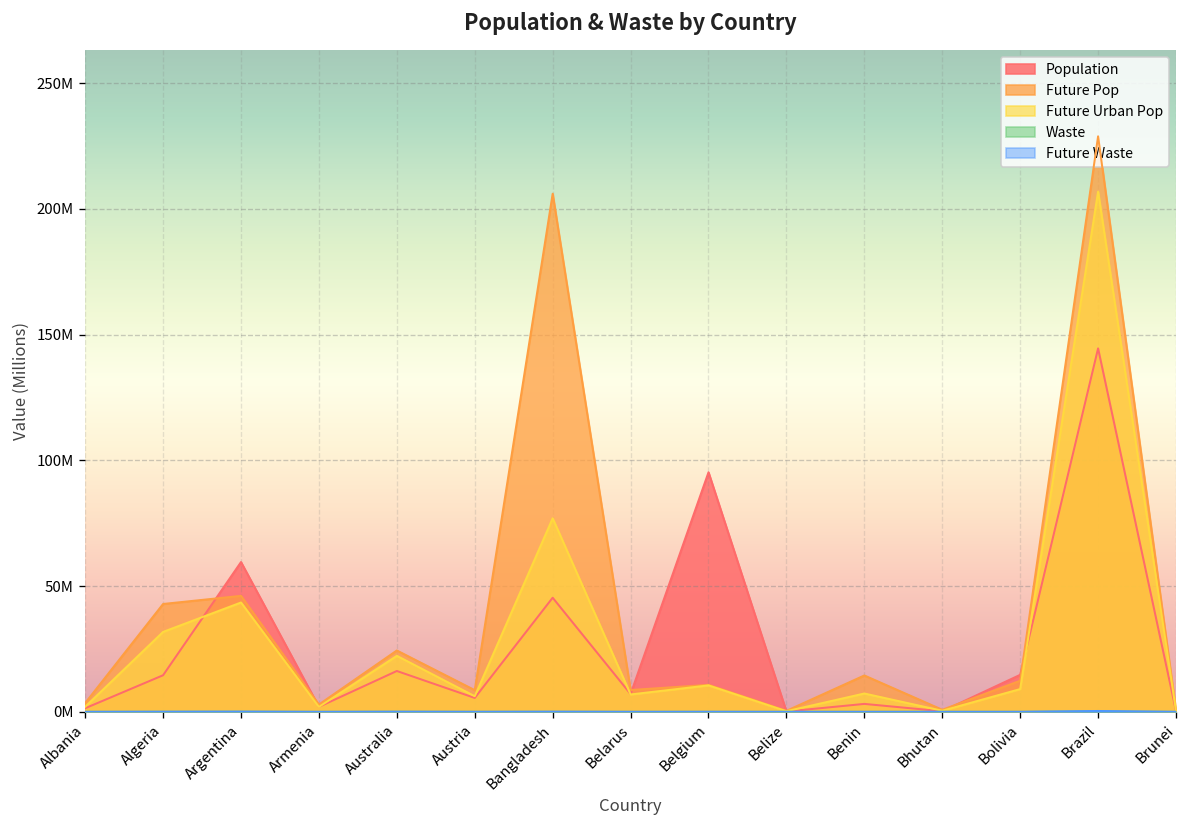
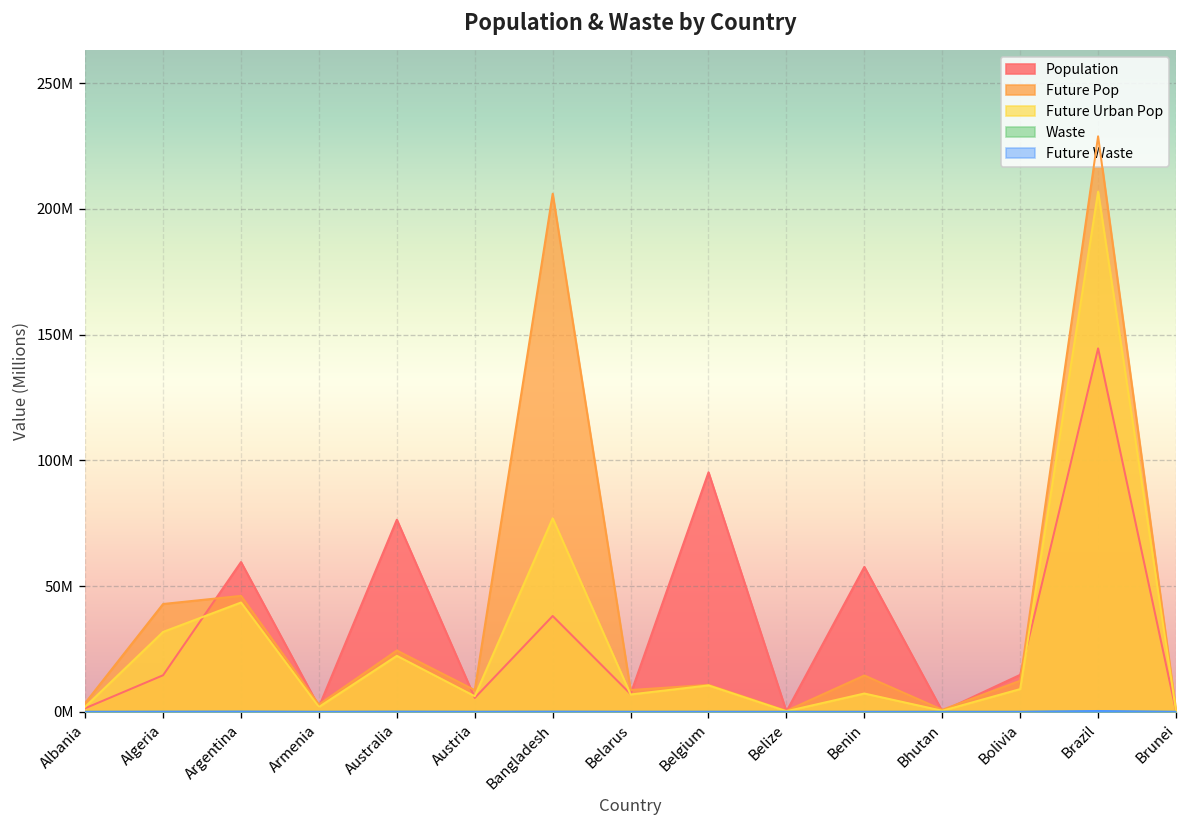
  {
    "Population": {
      "Algeria": 15000000,
      "Argentina": 60000000,
-     "Australia": 16000000,
-     "Bangladesh": 45000000,
+     "Australia": 76000000,
+     "Bangladesh": 38000000,
      "Belgium": 95000000,
-     "Benin": 3000000,
+     "Benin": 58000000,
      "Bolivia": 15000000,
      "Brazil": 145000000
    }
  }
